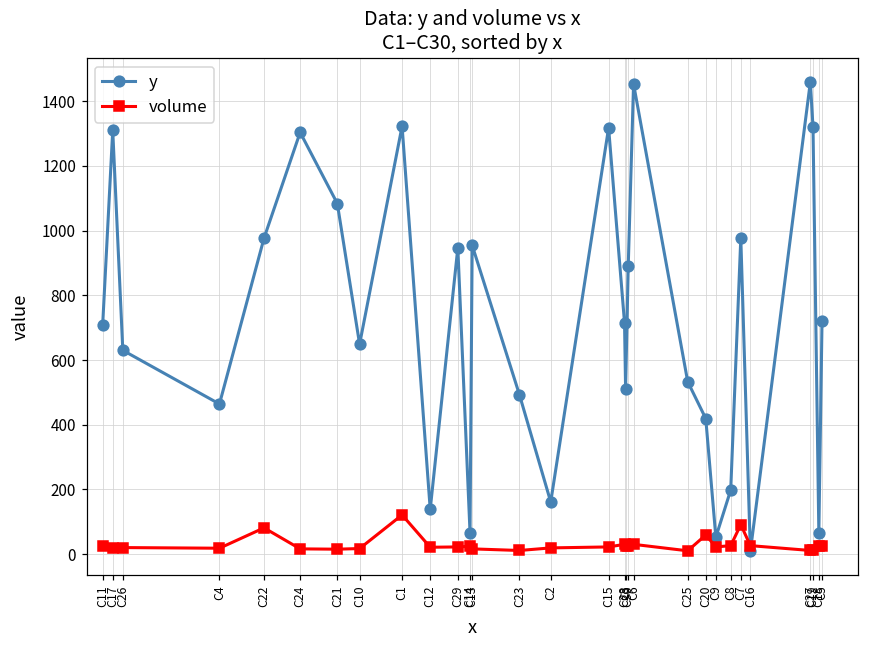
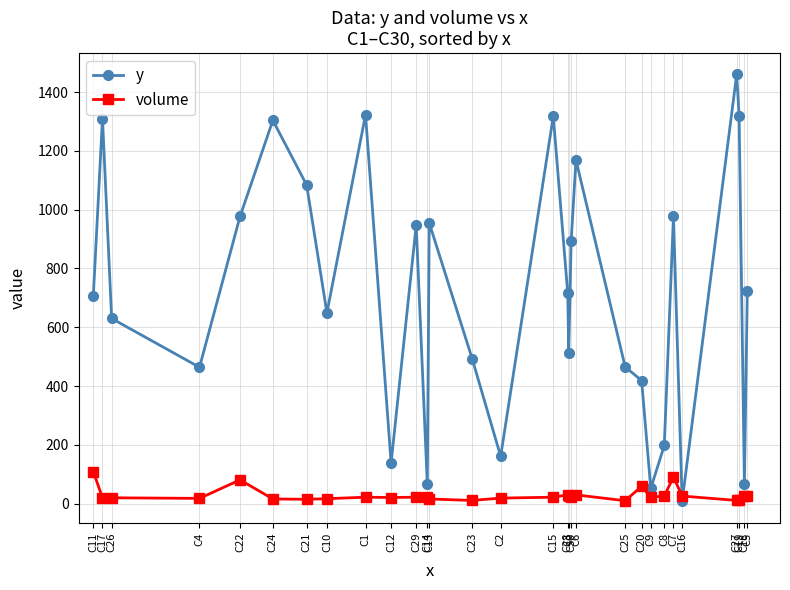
  {
    "y": {
      "C11": 710,
      "C17": 1310,
      "C26": 630,
      "C4": 460,
      "C22": 980,
      "C24": 1300,
      "C21": 1080,
      "C10": 650,
      "C1": 1320,
      "C12": 140,
      "C29": 950,
      "C14": 70,
      "C13": 960,
      "C23": 490,
      "C2": 160,
      "C15": 1320,
      "C28": 720,
      "C3": 510,
      "C30": 890,
-     "C6": 1450,
-     "C25": 530,
+     "C6": 1170,
+     "C25": 470,
      "C20": 420,
      "C9": 50,
      "C8": 200,
      "C7": 980,
      "C16": 10,
      "C27": 1460,
      "C19": 1320,
      "C18": 70,
      "C5": 720
    },
    "volume": {
-     "C11": 20,
+     "C11": 110,
      "C17": 20,
      "C26": 20,
      "C4": 20,
      "C22": 80,
      "C24": 20,
      "C21": 20,
      "C10": 20,
-     "C1": 120,
+     "C1": 20,
      "C12": 20,
      "C29": 20,
      "C14": 20,
      "C13": 20,
      "C23": 10,
      "C2": 20,
      "C15": 20,
      "C28": 30,
      "C3": 30,
      "C30": 20,
      "C6": 30,
      "C25": 10,
      "C20": 60,
      "C9": 20,
      "C8": 30,
      "C7": 90,
      "C16": 30,
      "C27": 10,
      "C19": 10,
      "C18": 30,
      "C5": 30
    }
  }
